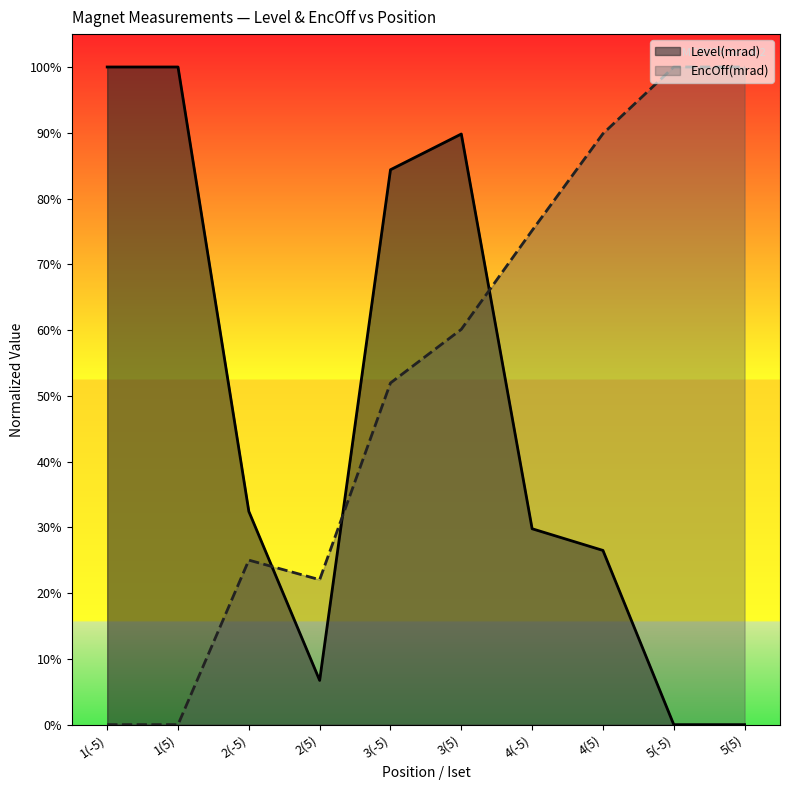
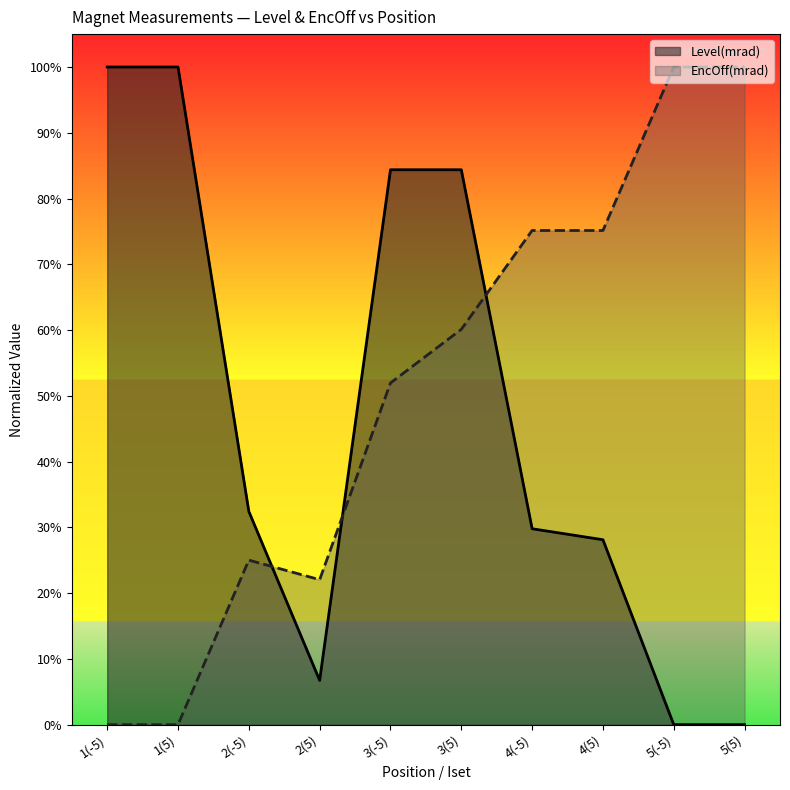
  {
    "Level(mrad)": {
      "1(-5)": "100%",
      "1(5)": "100%",
      "2(-5)": "32%",
      "2(5)": "7%",
      "3(-5)": "84%",
-     "3(5)": "90%",
+     "3(5)": "84%",
      "4(-5)": "30%",
-     "4(5)": "26%",
+     "4(5)": "28%",
      "5(-5)": "0%",
      "5(5)": "0%"
    },
    "EncOff(mrad)": {
      "1(-5)": "0%",
      "1(5)": "0%",
      "2(-5)": "25%",
      "2(5)": "22%",
      "3(-5)": "52%",
      "3(5)": "60%",
      "4(-5)": "75%",
-     "4(5)": "90%"
+     "4(5)": "75%"
    }
  }
